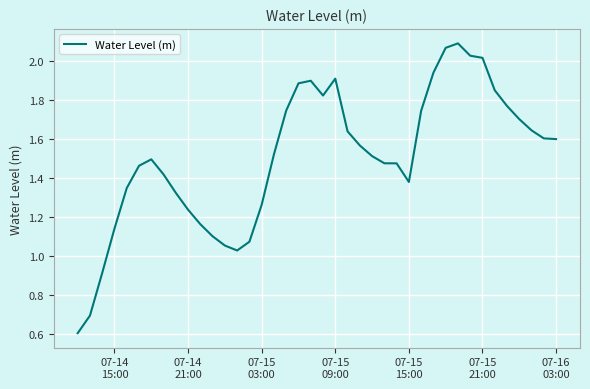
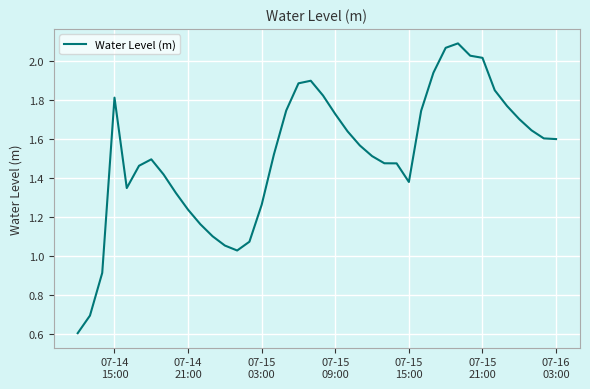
  {
-   "07-14 15:00": 1.14,
+   "07-14 15:00": 1.81,
    "07-14 21:00": 1.24,
    "07-15 03:00": 1.26,
-   "07-15 09:00": 1.91,
+   "07-15 09:00": 1.73,
    "07-15 15:00": 1.38,
    "07-15 21:00": 2.02,
    "07-16 03:00": 1.60
  }
